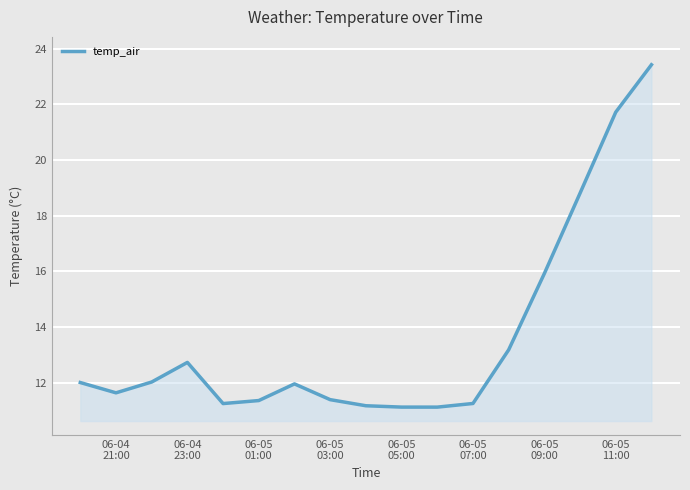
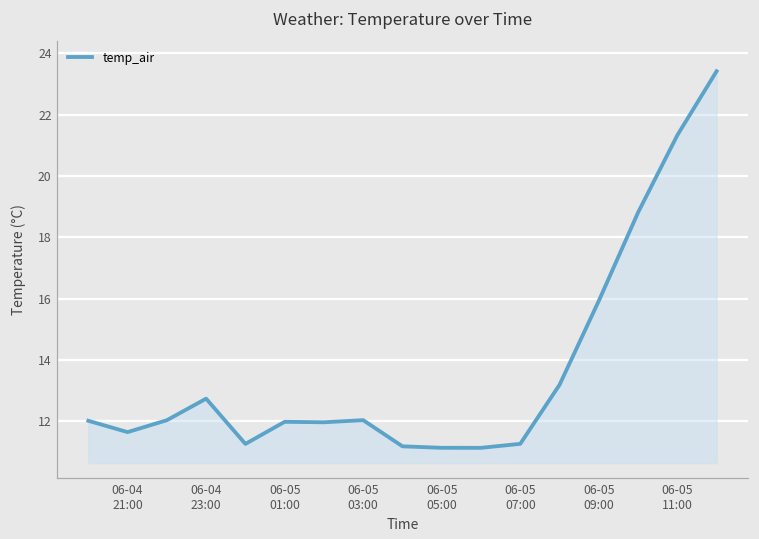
  {
    "06-04 21:00": 11.6,
    "06-04 23:00": 12.7,
-   "06-05 01:00": 11.4,
-   "06-05 03:00": 11.4,
+   "06-05 01:00": 12.0,
+   "06-05 03:00": 12.0,
    "06-05 05:00": 11.1,
    "06-05 07:00": 11.3,
    "06-05 09:00": 15.9,
-   "06-05 11:00": 21.7
+   "06-05 11:00": 21.3
  }
